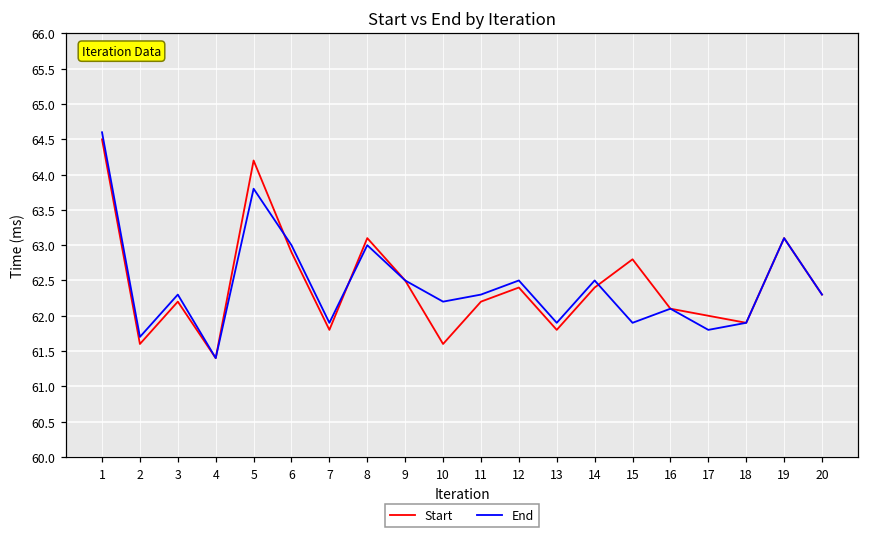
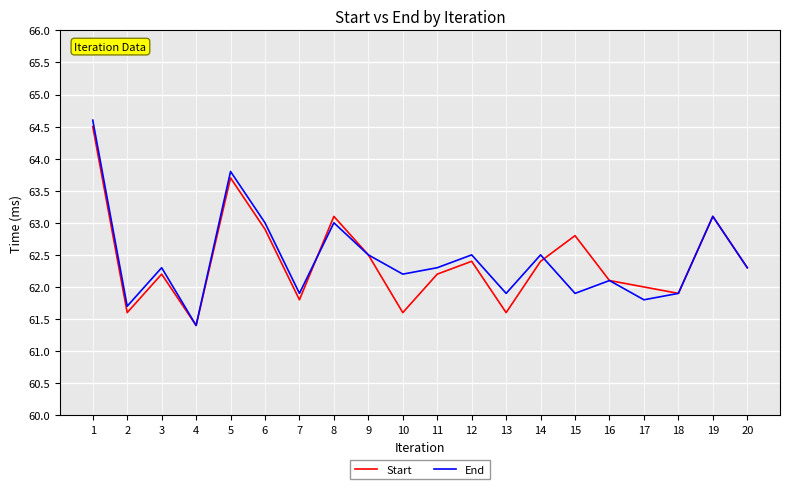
  {
    "Start": {
      "1": 64.5,
      "2": 61.6,
      "3": 62.2,
-     "5": 64.2,
+     "5": 63.7,
      "6": 62.9,
      "7": 61.8,
      "8": 63.1,
      "10": 61.6,
      "11": 62.2,
      "12": 62.4,
-     "13": 61.8,
+     "13": 61.6,
      "14": 62.4,
      "15": 62.8,
      "17": 62.0
    },
    "End": {
      "1": 64.6,
      "2": 61.7,
      "3": 62.3,
      "5": 63.8,
      "6": 63.0,
      "7": 61.9,
      "8": 63.0,
      "10": 62.2,
      "11": 62.3,
      "12": 62.5,
      "13": 61.9,
      "14": 62.5,
      "15": 61.9,
      "17": 61.8
    }
  }
